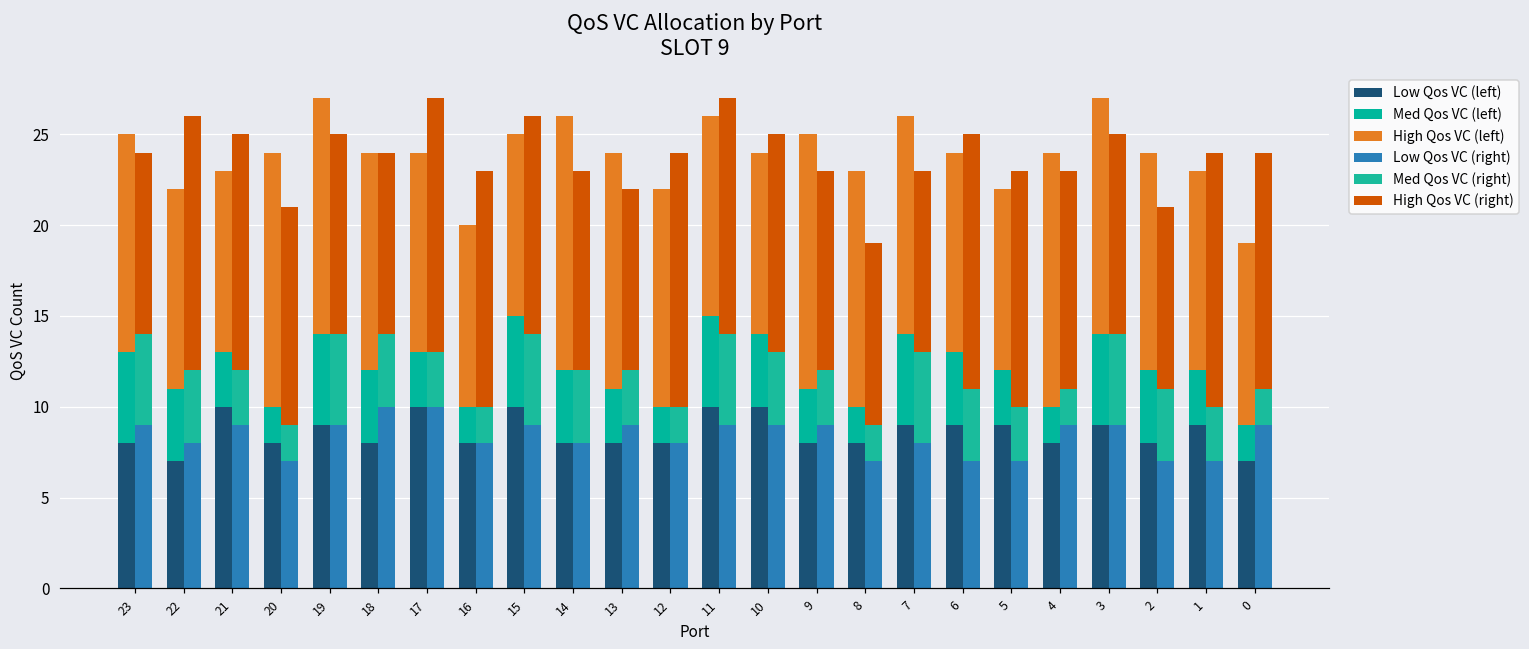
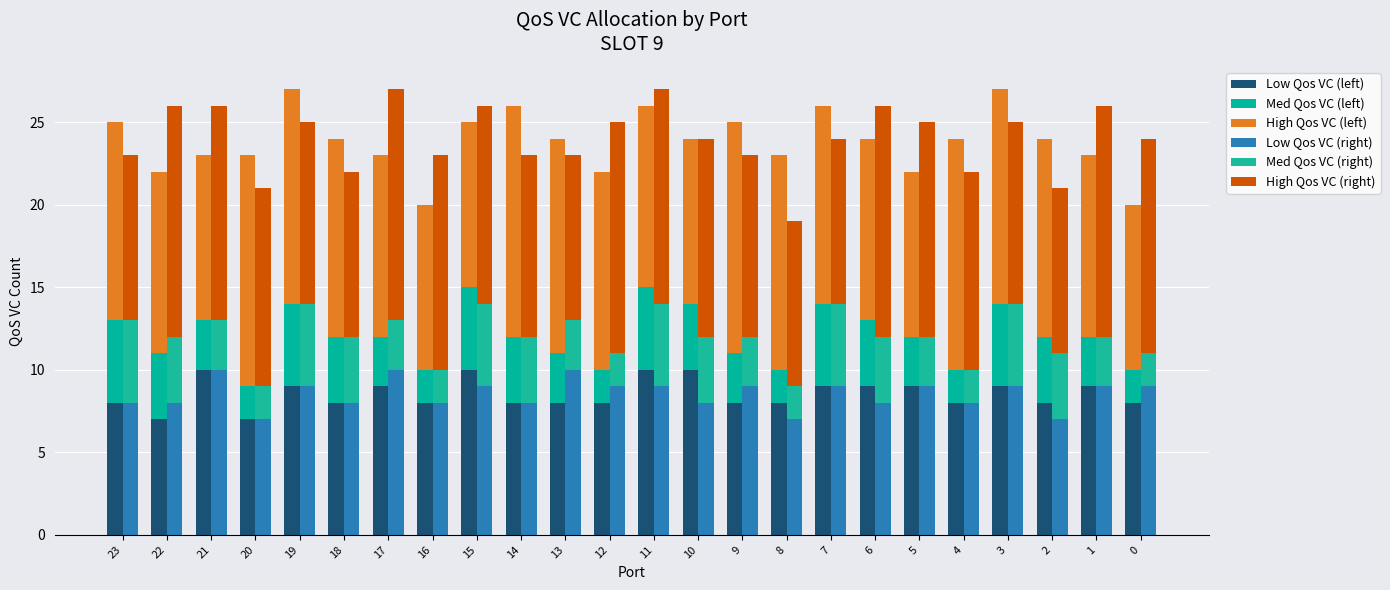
  {
    "Low Qos VC (left)": {
      "23": 8,
      "22": 7,
      "21": 10,
-     "20": 8,
+     "20": 7,
      "19": 9,
      "18": 8,
-     "17": 10,
+     "17": 9,
      "16": 8,
      "15": 10,
      "14": 8,
      "13": 8,
      "12": 8,
      "11": 10,
      "10": 10,
      "9": 8,
      "8": 8,
      "7": 9,
      "6": 9,
      "5": 9,
      "4": 8,
      "3": 9,
      "2": 8,
      "1": 9,
-     "0": 7
+     "0": 8
    },
    "Low Qos VC (right)": {
-     "23": 9,
+     "23": 8,
      "22": 8,
-     "21": 9,
+     "21": 10,
      "20": 7,
      "19": 9,
-     "18": 10,
+     "18": 8,
      "17": 10,
      "16": 8,
      "15": 9,
      "14": 8,
-     "13": 9,
-     "12": 8,
+     "13": 10,
+     "12": 9,
      "11": 9,
-     "10": 9,
+     "10": 8,
      "9": 9,
      "8": 7,
-     "7": 8,
-     "6": 7,
-     "5": 7,
-     "4": 9,
+     "7": 9,
+     "6": 8,
+     "5": 9,
+     "4": 8,
      "3": 9,
      "2": 7,
-     "1": 7,
+     "1": 9,
      "0": 9
    }
  }
